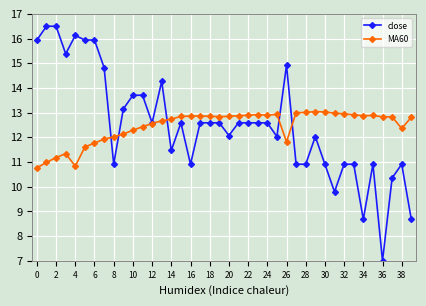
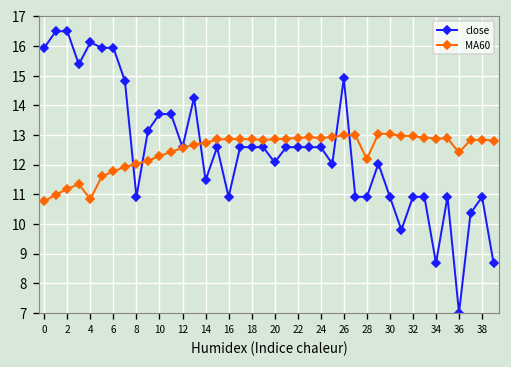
  {
    "close": {
      "0": 15.9,
      "2": 16.5,
      "4": 16.1,
      "6": 15.9,
      "8": 10.9,
      "10": 13.7,
      "14": 11.5,
      "16": 10.9,
      "18": 12.6,
      "20": 12.1,
      "22": 12.6,
      "24": 12.6,
      "26": 14.9,
      "28": 10.9,
      "30": 10.9,
      "32": 10.9,
      "34": 8.7,
      "36": 7.0,
      "38": 10.9
    },
    "MA60": {
      "0": 10.8,
      "2": 11.2,
      "4": 10.8,
      "6": 11.8,
      "8": 12.0,
      "10": 12.3,
      "14": 12.7,
      "16": 12.9,
      "18": 12.8,
      "20": 12.8,
      "22": 12.9,
      "24": 12.9,
-     "26": 11.8,
-     "28": 13.0,
+     "26": 13.0,
+     "28": 12.2,
      "30": 13.0,
      "32": 13.0,
      "34": 12.9,
-     "36": 12.8,
-     "38": 12.4
+     "36": 12.4,
+     "38": 12.8
    }
  }
